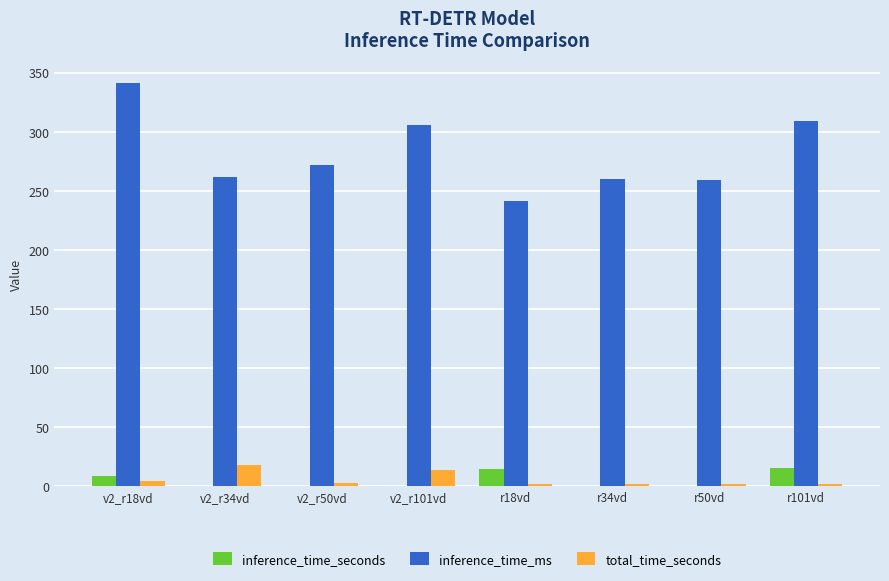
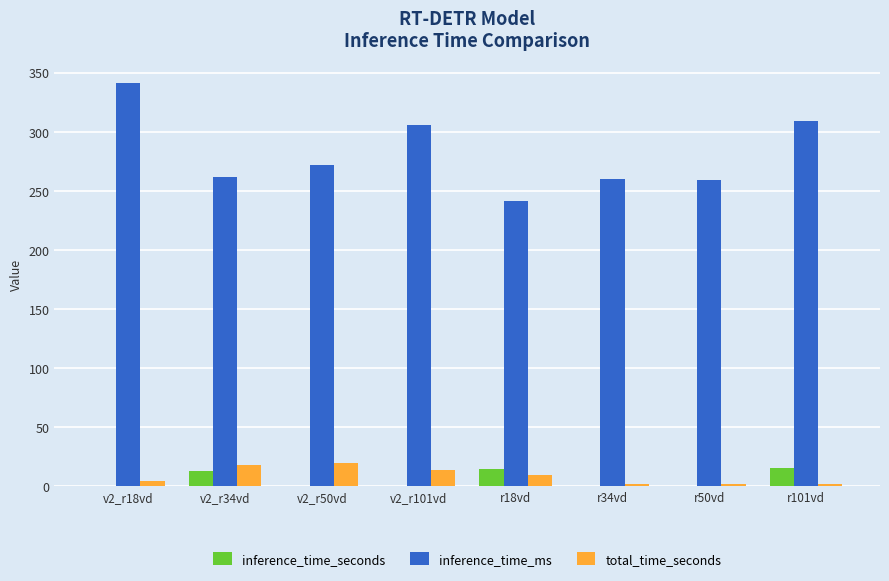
  {
    "inference_time_seconds": {
-     "v2_r18vd": 9,
-     "v2_r34vd": 0,
+     "v2_r18vd": 0,
+     "v2_r34vd": 13,
      "r18vd": 15,
      "r101vd": 16
    },
    "inference_time_ms": {
      "v2_r18vd": 341,
      "v2_r34vd": 262,
      "v2_r50vd": 272,
      "v2_r101vd": 306,
      "r18vd": 241,
      "r34vd": 260,
      "r50vd": 259,
      "r101vd": 309
    },
    "total_time_seconds": {
      "v2_r18vd": 5,
      "v2_r34vd": 18,
-     "v2_r50vd": 2,
+     "v2_r50vd": 20,
      "v2_r101vd": 13,
-     "r18vd": 1
+     "r18vd": 9
    }
  }
